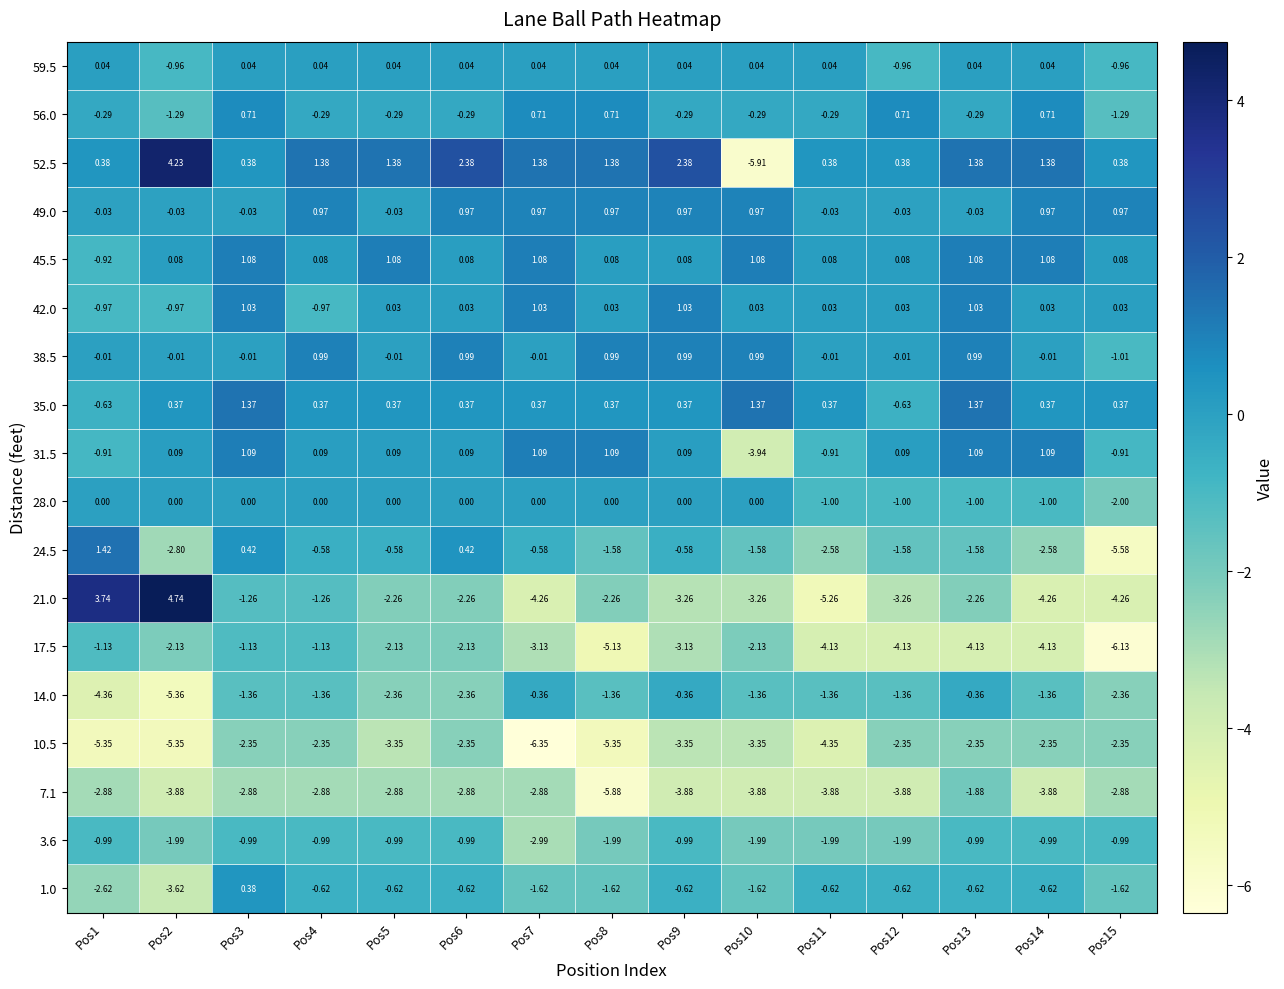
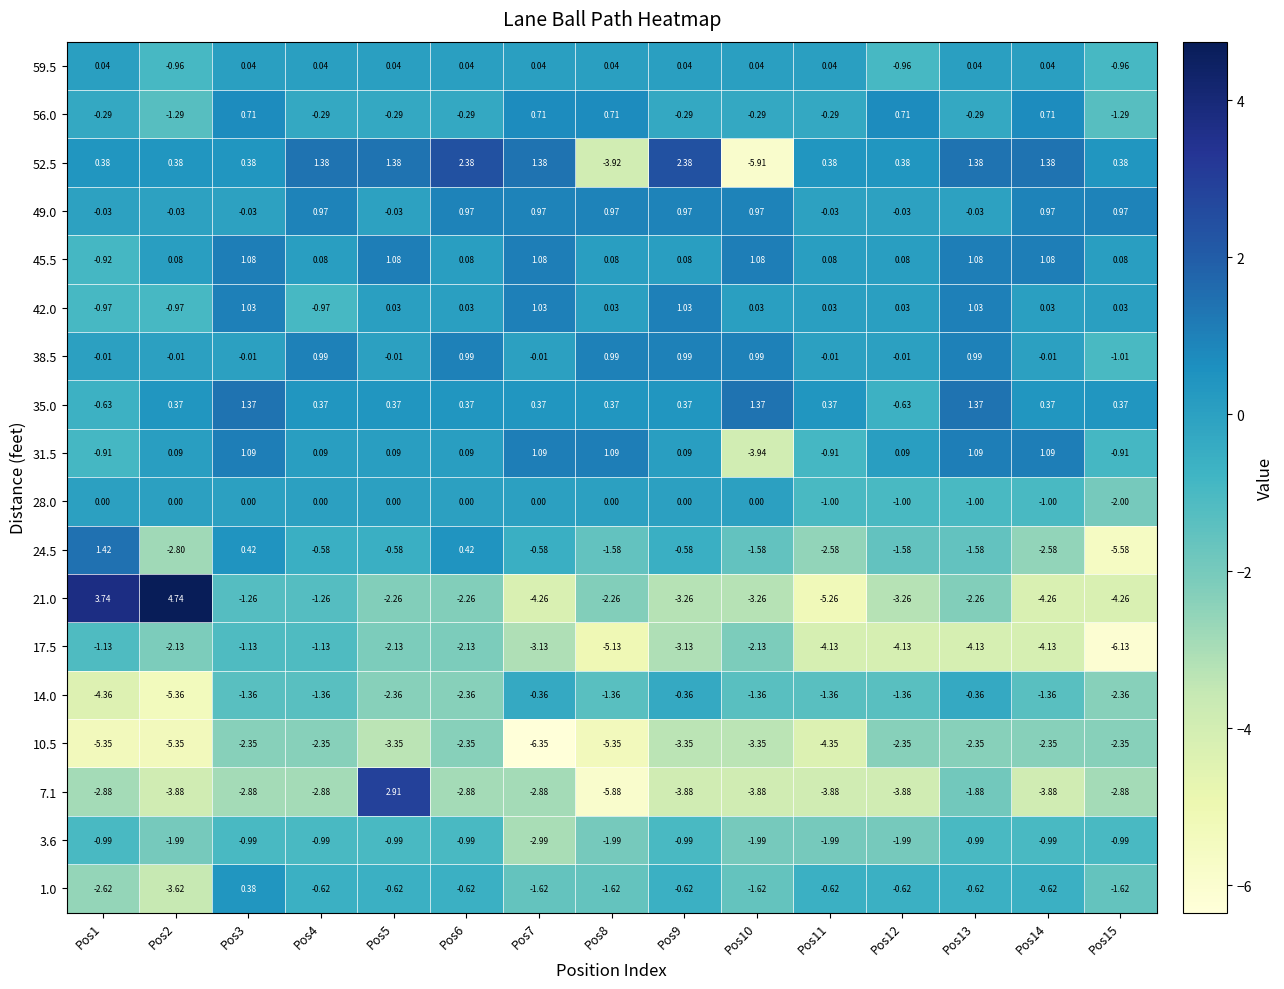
  {
    "52.5": {
      "Pos1": 0.38,
-     "Pos2": 4.23,
+     "Pos2": 0.38,
      "Pos3": 0.38,
      "Pos4": 1.38,
      "Pos5": 1.38,
      "Pos6": 2.38,
      "Pos7": 1.38,
-     "Pos8": 1.38,
+     "Pos8": -3.92,
      "Pos9": 2.38,
      "Pos10": -5.91,
      "Pos11": 0.38,
      "Pos12": 0.38,
      "Pos13": 1.38,
      "Pos14": 1.38,
      "Pos15": 0.38
    },
    "7.1": {
      "Pos1": -2.88,
      "Pos2": -3.88,
      "Pos3": -2.88,
      "Pos4": -2.88,
-     "Pos5": -2.88,
+     "Pos5": 2.91,
      "Pos6": -2.88,
      "Pos7": -2.88,
      "Pos8": -5.88,
      "Pos9": -3.88,
      "Pos10": -3.88,
      "Pos11": -3.88,
      "Pos12": -3.88,
      "Pos13": -1.88,
      "Pos14": -3.88,
      "Pos15": -2.88
    }
  }
